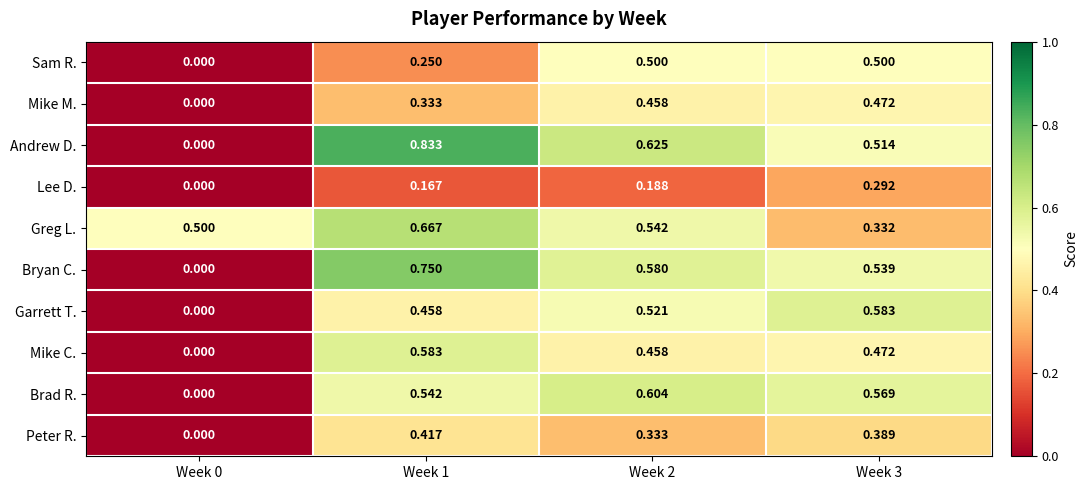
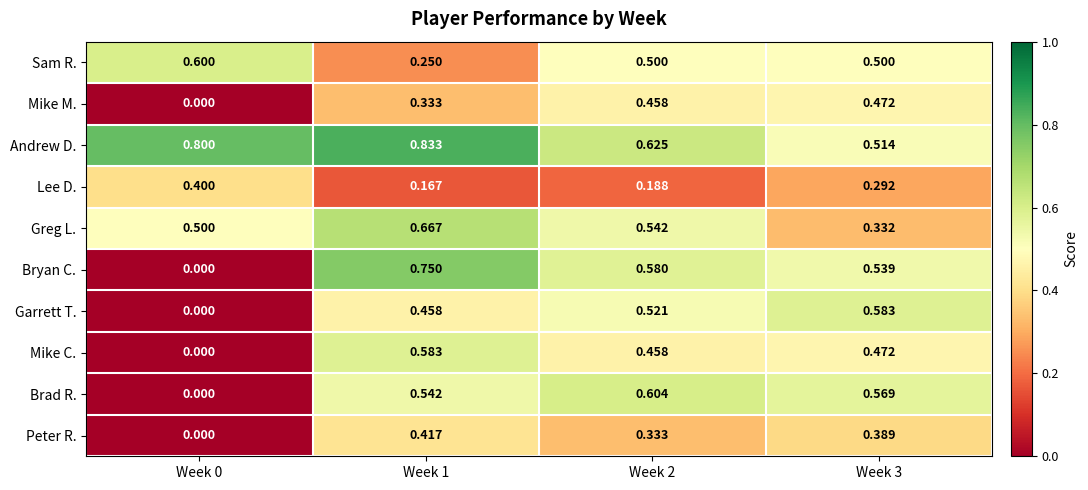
  {
    "Sam R.": {
-     "Week 0": 0.000,
+     "Week 0": 0.600,
      "Week 1": 0.250,
      "Week 2": 0.500,
      "Week 3": 0.500
    },
    "Mike M.": {
      "Week 0": 0.000,
      "Week 1": 0.333,
      "Week 2": 0.458,
      "Week 3": 0.472
    },
    "Andrew D.": {
-     "Week 0": 0.000,
+     "Week 0": 0.800,
      "Week 1": 0.833,
      "Week 2": 0.625,
      "Week 3": 0.514
    },
    "Lee D.": {
-     "Week 0": 0.000,
+     "Week 0": 0.400,
      "Week 1": 0.167,
      "Week 2": 0.188,
      "Week 3": 0.292
    },
    "Greg L.": {
      "Week 0": 0.500,
      "Week 1": 0.667,
      "Week 2": 0.542,
      "Week 3": 0.332
    },
    "Bryan C.": {
      "Week 0": 0.000,
      "Week 1": 0.750,
      "Week 2": 0.580,
      "Week 3": 0.539
    },
    "Garrett T.": {
      "Week 0": 0.000,
      "Week 1": 0.458,
      "Week 2": 0.521,
      "Week 3": 0.583
    },
    "Mike C.": {
      "Week 0": 0.000,
      "Week 1": 0.583,
      "Week 2": 0.458,
      "Week 3": 0.472
    },
    "Brad R.": {
      "Week 0": 0.000,
      "Week 1": 0.542,
      "Week 2": 0.604,
      "Week 3": 0.569
    },
    "Peter R.": {
      "Week 0": 0.000,
      "Week 1": 0.417,
      "Week 2": 0.333,
      "Week 3": 0.389
    }
  }
